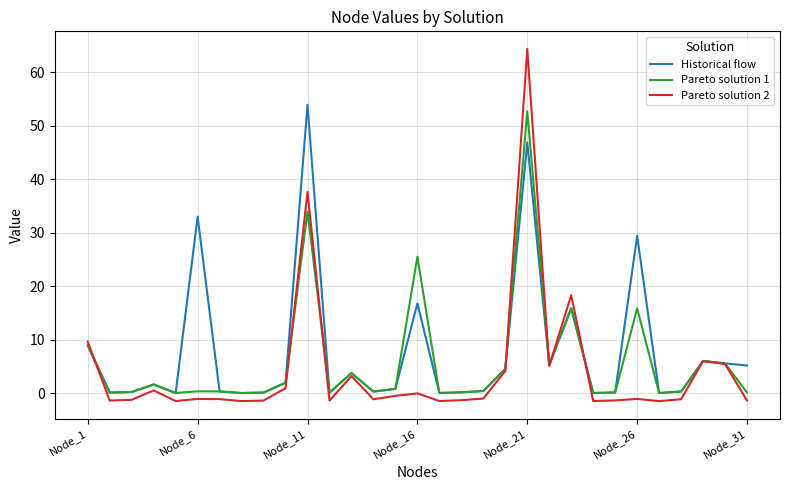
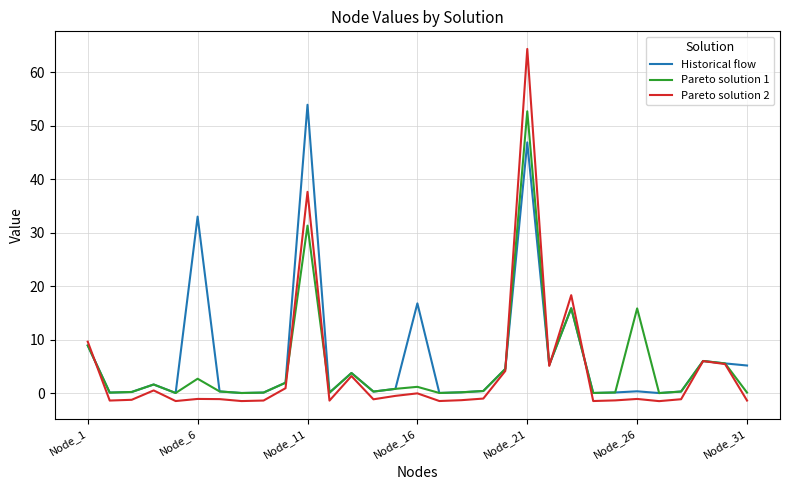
  {
    "Historical flow": {
      "Node_6": 33,
      "Node_11": 54,
      "Node_16": 17,
      "Node_21": 47,
-     "Node_26": 29,
+     "Node_26": 0,
      "Node_31": 5
    },
    "Pareto solution 1": {
-     "Node_6": 0,
-     "Node_11": 34,
-     "Node_16": 26,
+     "Node_6": 3,
+     "Node_11": 31,
+     "Node_16": 1,
      "Node_21": 53,
      "Node_26": 16,
      "Node_31": 0
    },
    "Pareto solution 2": {
      "Node_1": 10,
      "Node_6": -1,
      "Node_11": 38,
      "Node_16": 0,
      "Node_21": 64,
      "Node_26": -1,
      "Node_31": -1
    }
  }
